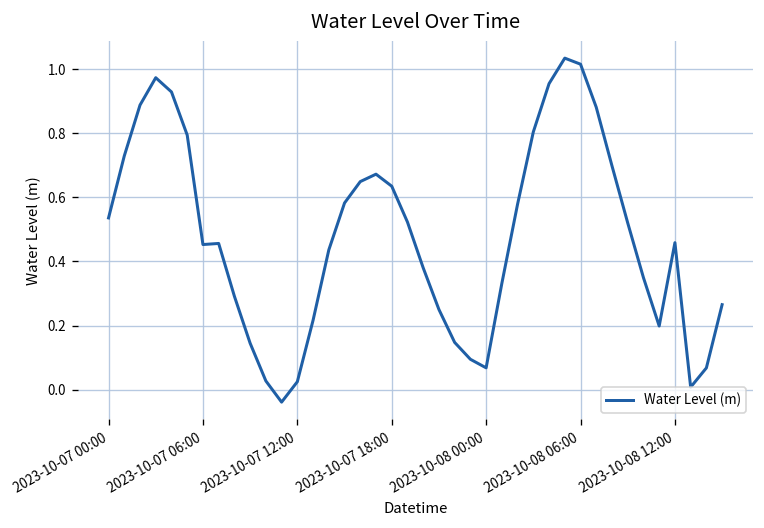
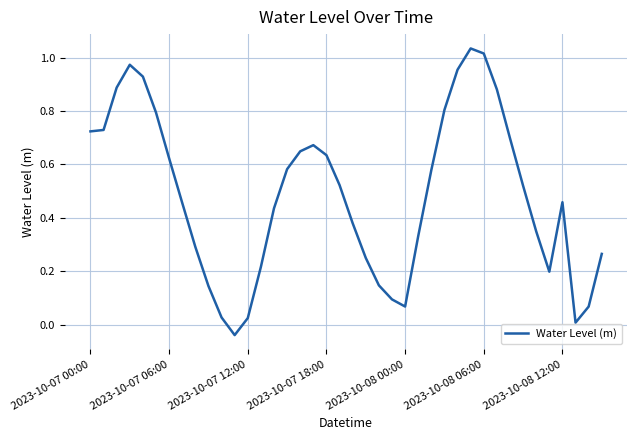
  {
-   "2023-10-07 00:00": 0.54,
-   "2023-10-07 06:00": 0.45,
+   "2023-10-07 00:00": 0.72,
+   "2023-10-07 06:00": 0.62,
    "2023-10-07 12:00": 0.02,
    "2023-10-07 18:00": 0.63,
    "2023-10-08 00:00": 0.07,
    "2023-10-08 06:00": 1.02,
    "2023-10-08 12:00": 0.46
  }
